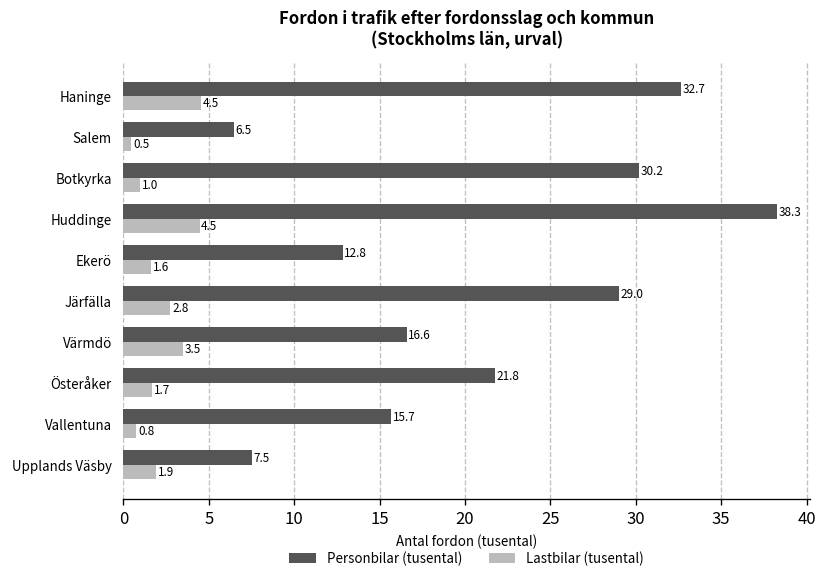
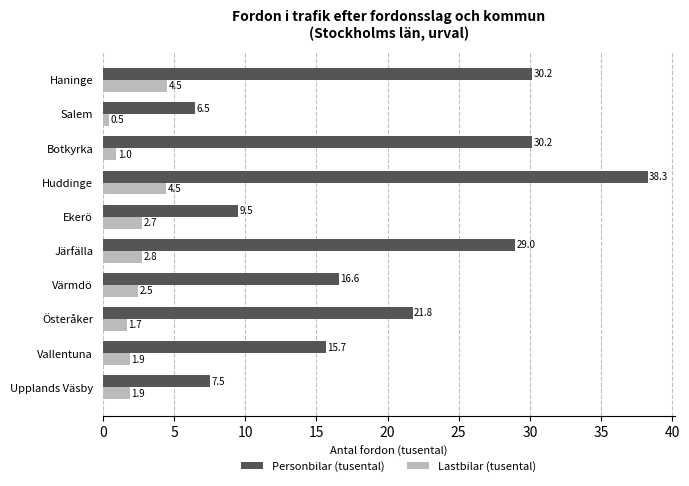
  {
    "Personbilar (tusental)": {
-     "Haninge": 32.7,
+     "Haninge": 30.2,
      "Salem": 6.5,
      "Botkyrka": 30.2,
      "Huddinge": 38.3,
-     "Ekerö": 12.8,
+     "Ekerö": 9.5,
      "Järfälla": 29.0,
      "Värmdö": 16.6,
      "Österåker": 21.8,
      "Vallentuna": 15.7,
      "Upplands Väsby": 7.5
    },
    "Lastbilar (tusental)": {
      "Haninge": 4.5,
      "Salem": 0.5,
      "Botkyrka": 1.0,
      "Huddinge": 4.5,
-     "Ekerö": 1.6,
+     "Ekerö": 2.7,
      "Järfälla": 2.8,
-     "Värmdö": 3.5,
+     "Värmdö": 2.5,
      "Österåker": 1.7,
-     "Vallentuna": 0.8,
+     "Vallentuna": 1.9,
      "Upplands Väsby": 1.9
    }
  }
